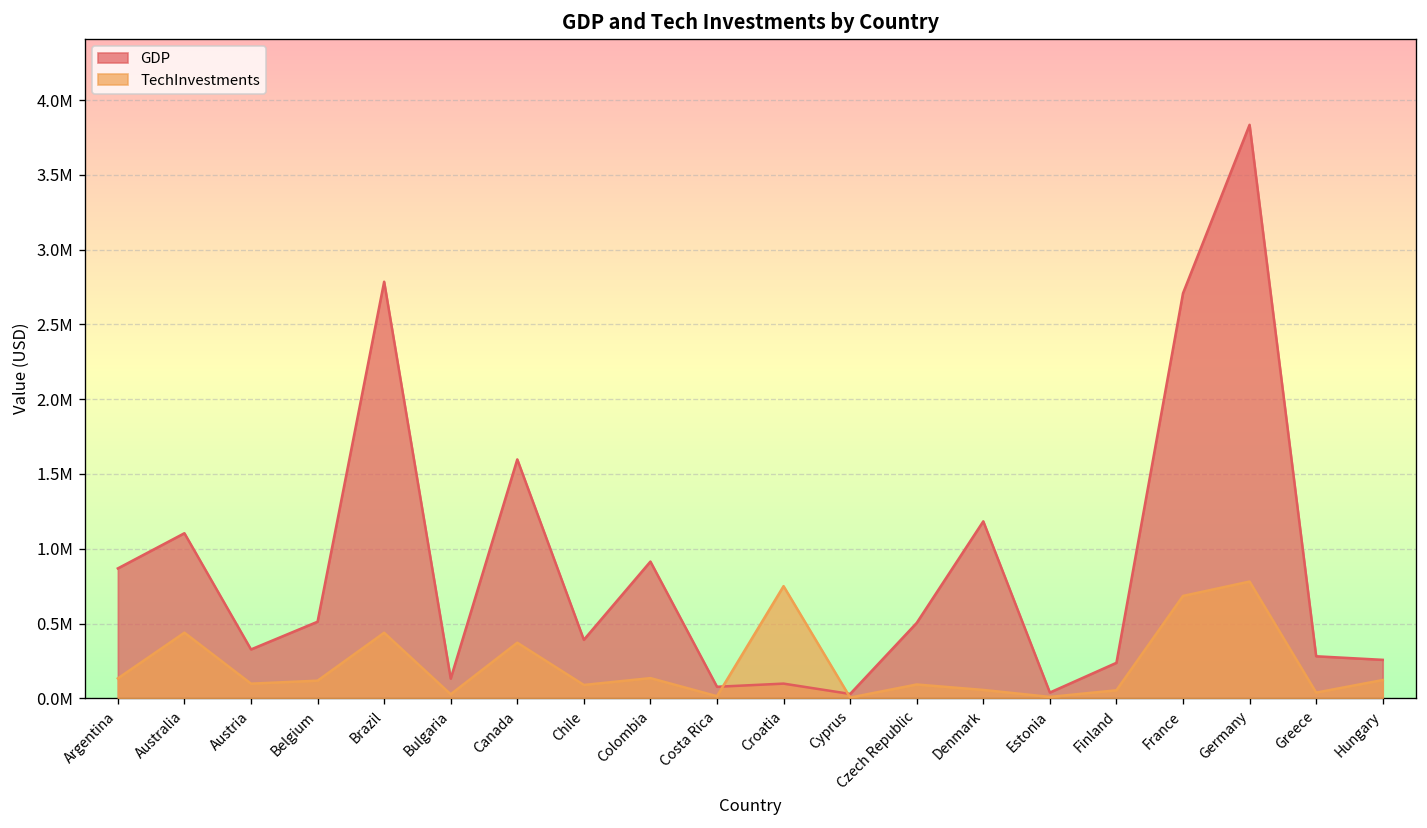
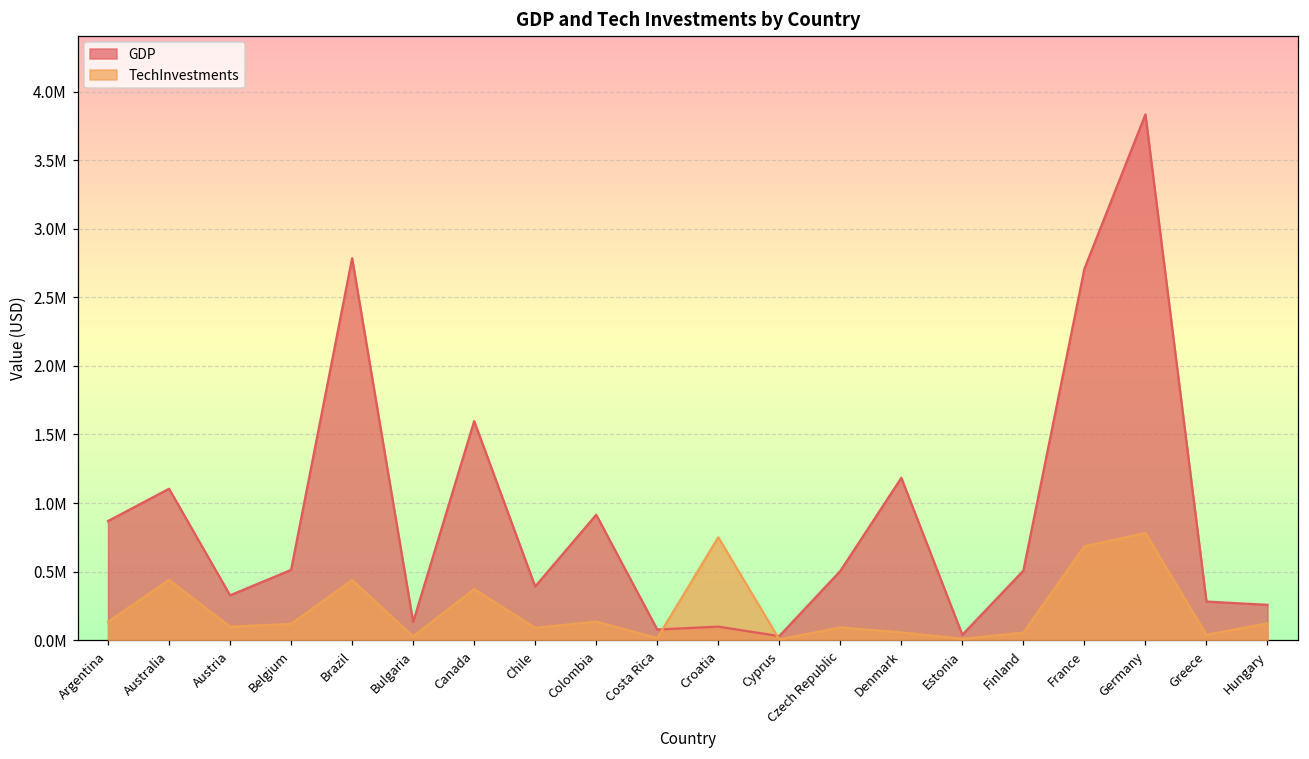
  {
    "GDP": {
      "Argentina": 870000,
      "Australia": 1100000,
      "Austria": 330000,
      "Belgium": 510000,
      "Brazil": 2790000,
      "Bulgaria": 130000,
      "Canada": 1600000,
      "Chile": 390000,
      "Colombia": 910000,
      "Costa Rica": 80000,
      "Croatia": 100000,
      "Cyprus": 30000,
      "Czech Republic": 500000,
      "Denmark": 1180000,
      "Estonia": 40000,
-     "Finland": 240000,
+     "Finland": 510000,
      "France": 2710000,
      "Germany": 3830000,
      "Greece": 280000,
      "Hungary": 260000
    },
    "TechInvestments": {
      "Argentina": 130000,
      "Australia": 440000,
      "Austria": 100000,
      "Belgium": 120000,
      "Brazil": 440000,
      "Bulgaria": 30000,
      "Canada": 370000,
      "Chile": 90000,
      "Colombia": 140000,
      "Costa Rica": 10000,
      "Croatia": 750000,
      "Cyprus": 10000,
      "Czech Republic": 90000,
      "Denmark": 60000,
      "Estonia": 10000,
      "Finland": 50000,
      "France": 680000,
      "Germany": 780000,
      "Greece": 40000,
      "Hungary": 120000
    }
  }
